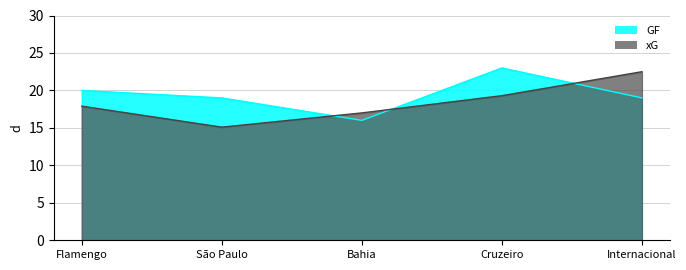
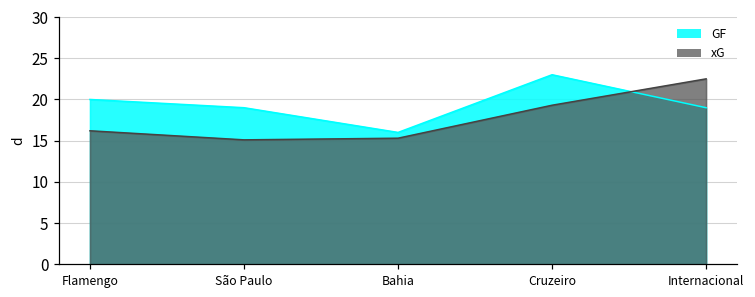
  {
    "GF": {
      "Flamengo": 20,
      "São Paulo": 19,
      "Bahia": 16,
      "Cruzeiro": 23,
      "Internacional": 19
    },
    "xG": {
-     "Flamengo": 18,
+     "Flamengo": 16,
      "São Paulo": 15,
-     "Bahia": 17,
+     "Bahia": 15,
      "Cruzeiro": 19,
      "Internacional": 23
    }
  }
